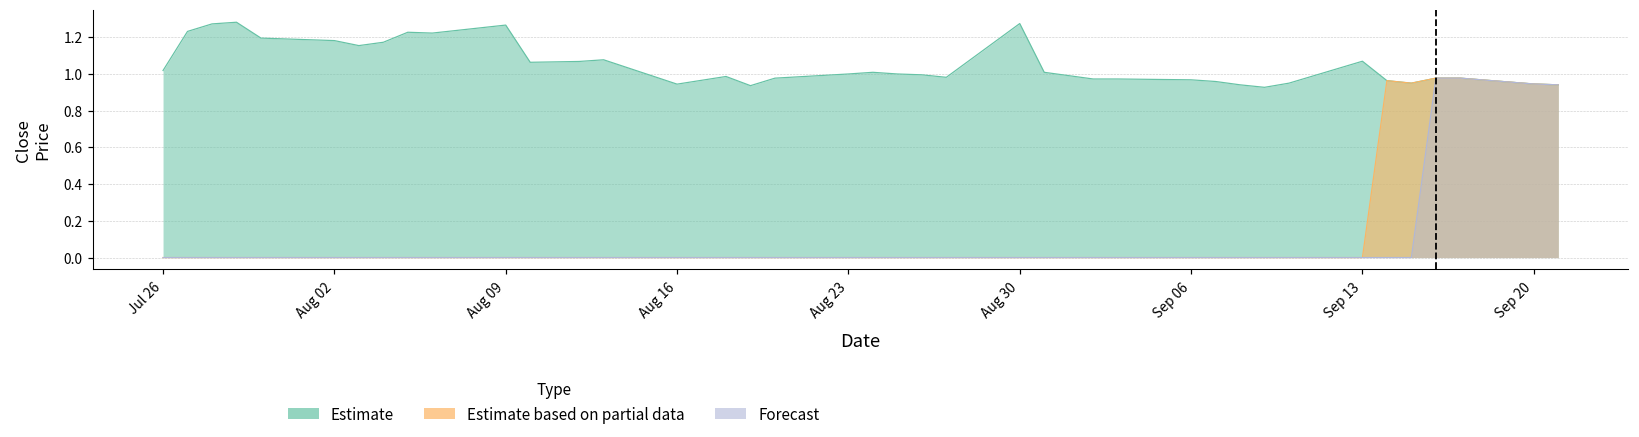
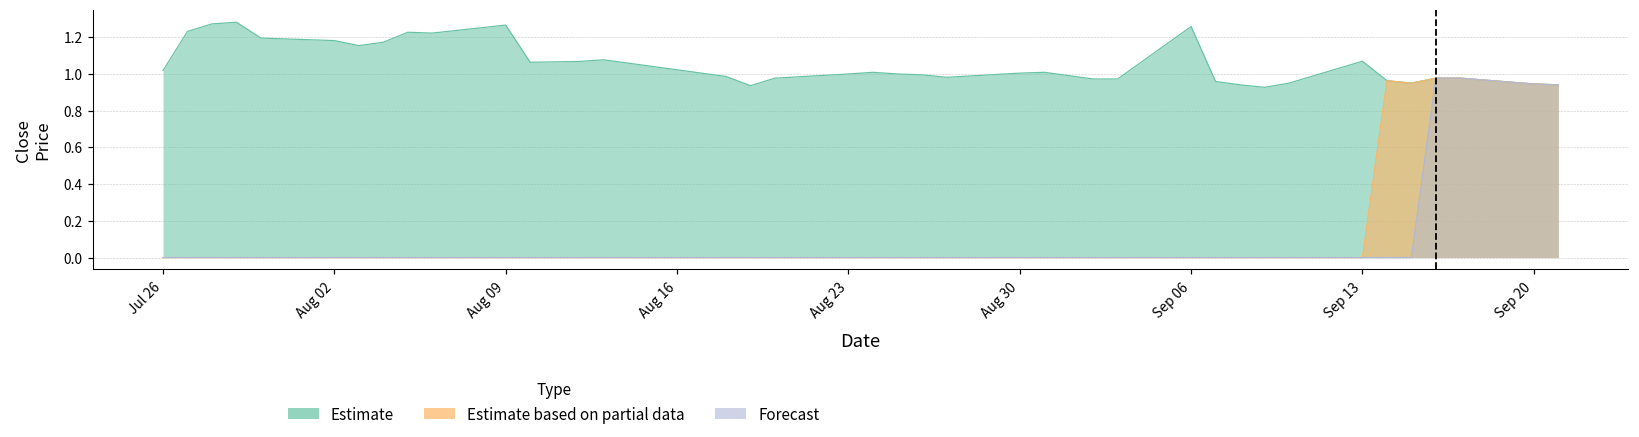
  {
    "Estimate": {
      "Jul 26": 1.02,
      "Aug 02": 1.18,
      "Aug 09": 1.27,
-     "Aug 16": 0.94,
+     "Aug 16": 1.02,
      "Aug 23": 1.00,
-     "Aug 30": 1.27,
-     "Sep 06": 0.97,
+     "Aug 30": 1.00,
+     "Sep 06": 1.26,
      "Sep 13": 1.07
    }
  }
